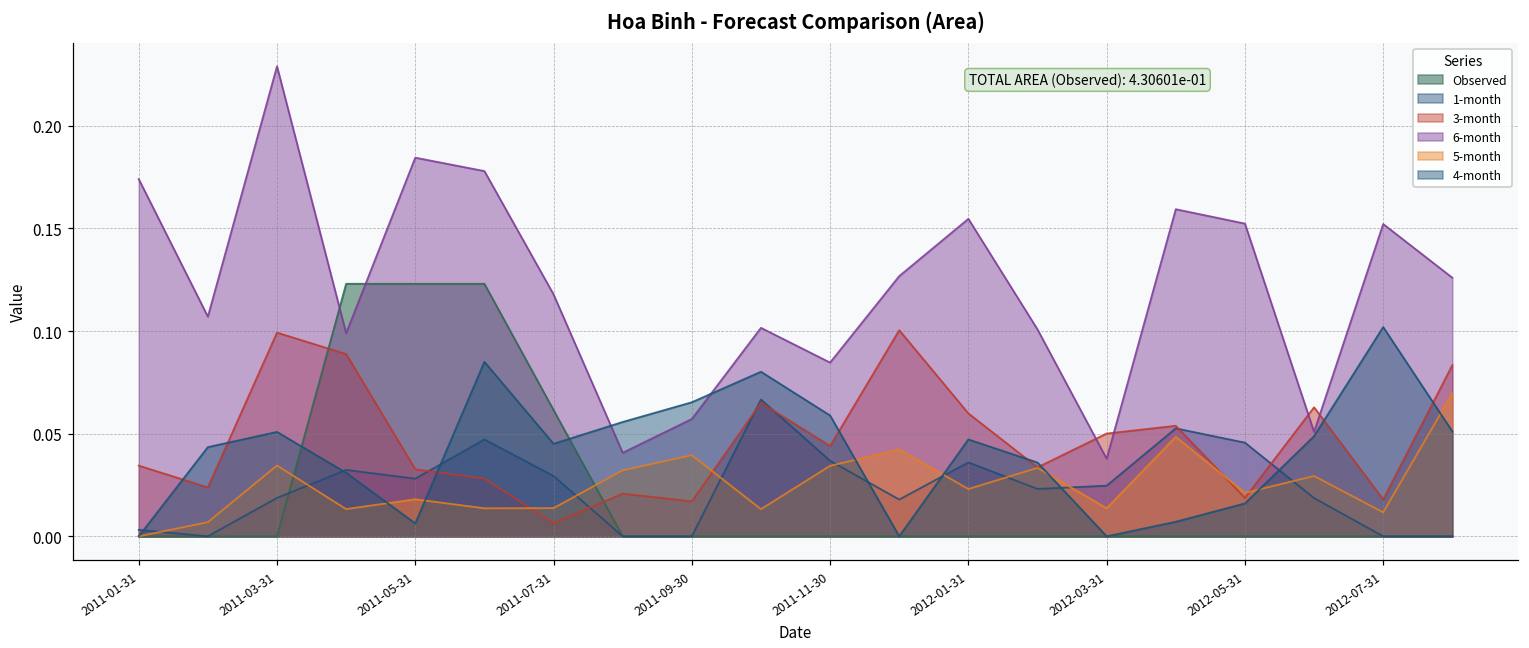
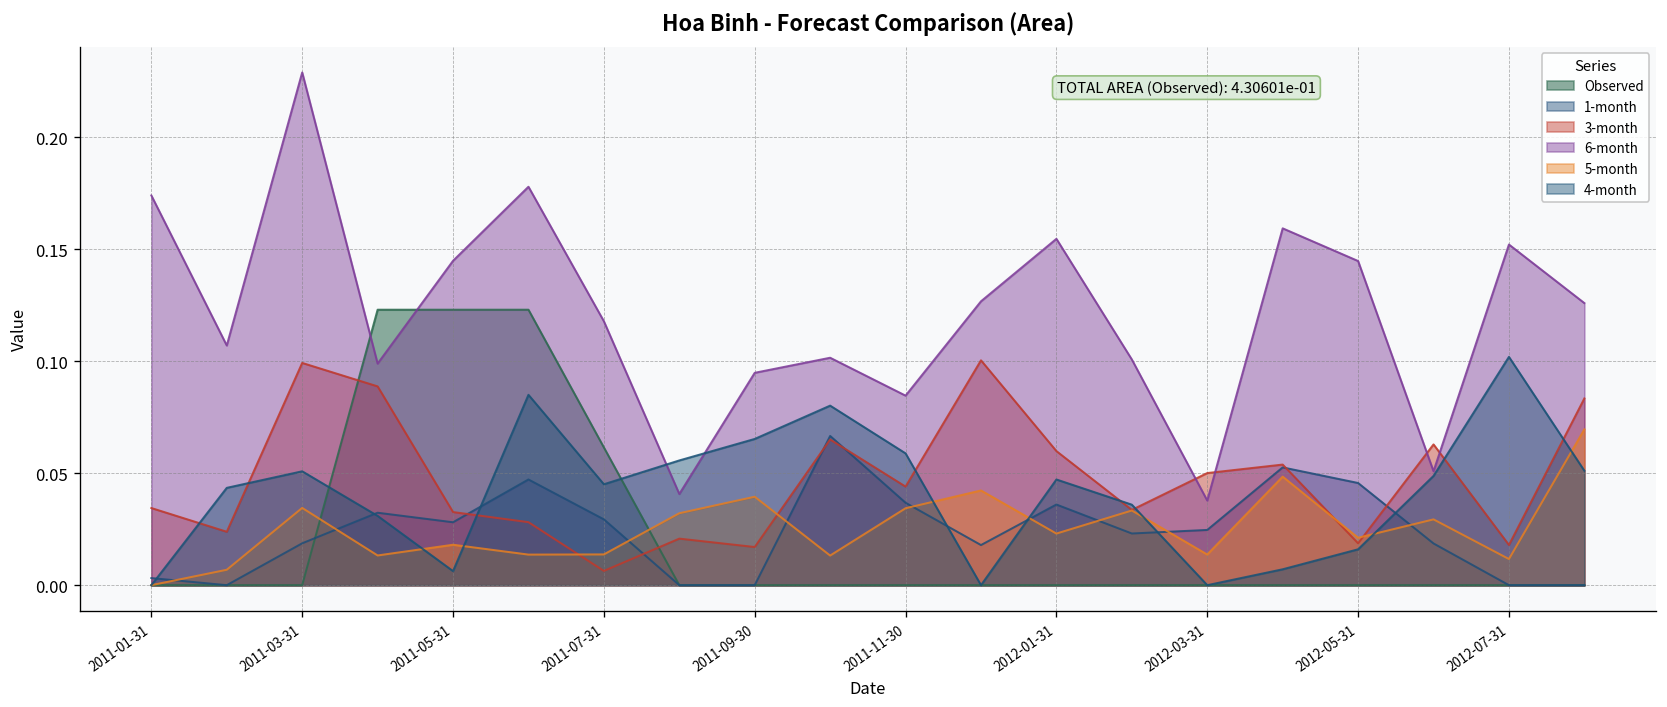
  {
    "6-month": {
      "2011-01-31": 0.174,
      "2011-03-31": 0.229,
-     "2011-05-31": 0.184,
+     "2011-05-31": 0.145,
      "2011-07-31": 0.118,
-     "2011-09-30": 0.057,
+     "2011-09-30": 0.095,
      "2011-11-30": 0.085,
      "2012-01-31": 0.155,
      "2012-03-31": 0.038,
-     "2012-05-31": 0.152,
+     "2012-05-31": 0.145,
      "2012-07-31": 0.152
    }
  }
